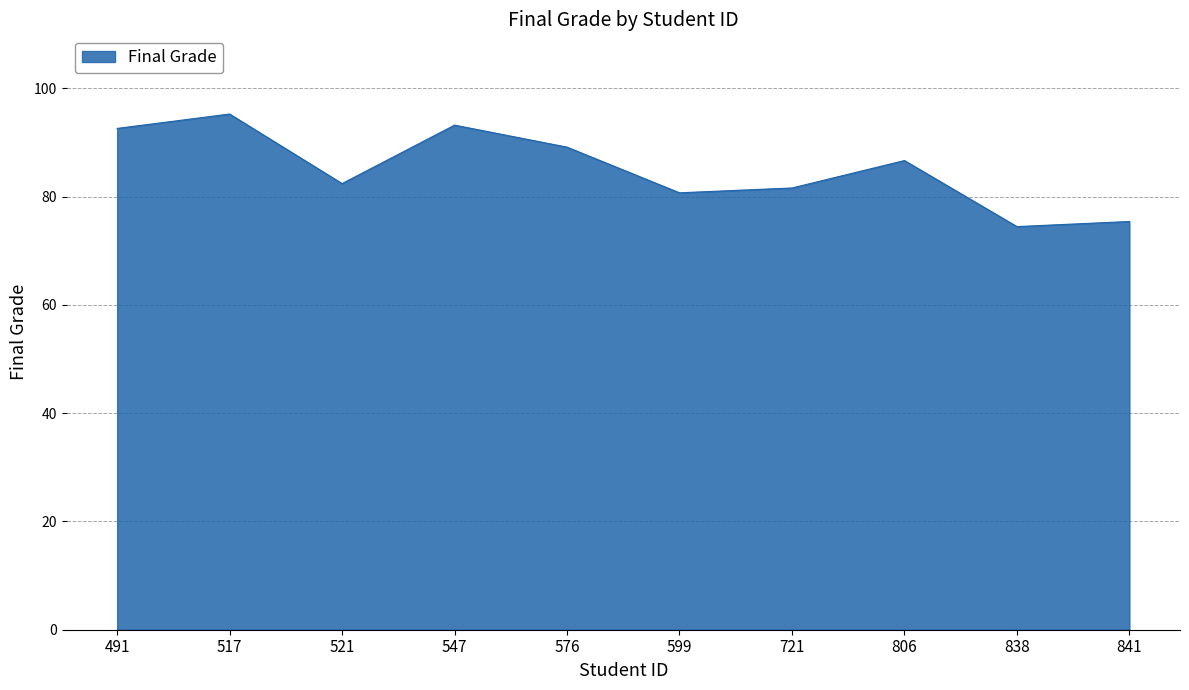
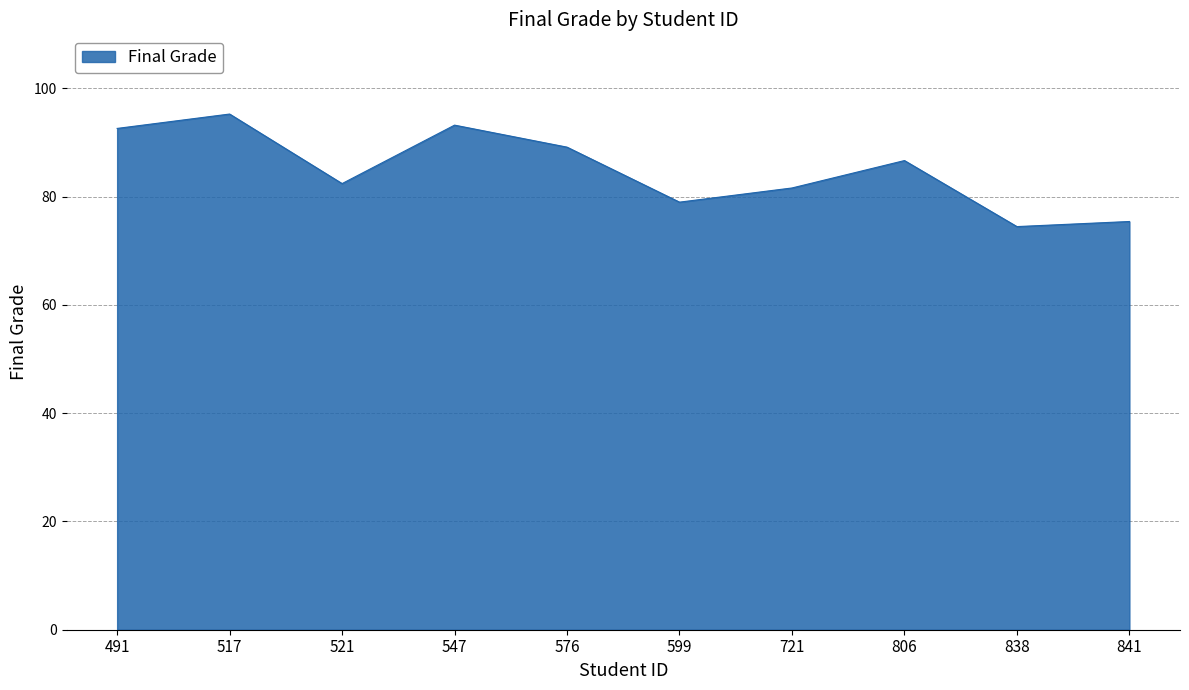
  {
    "491": 93,
    "517": 95,
    "521": 82,
    "547": 93,
    "576": 89,
-   "599": 81,
+   "599": 79,
    "721": 82,
    "806": 87,
    "838": 74,
    "841": 75
  }
